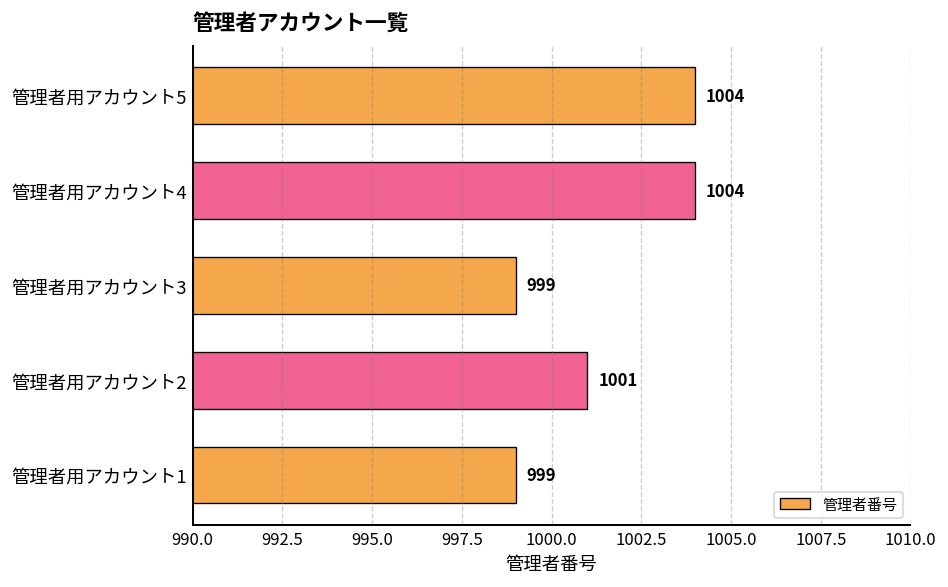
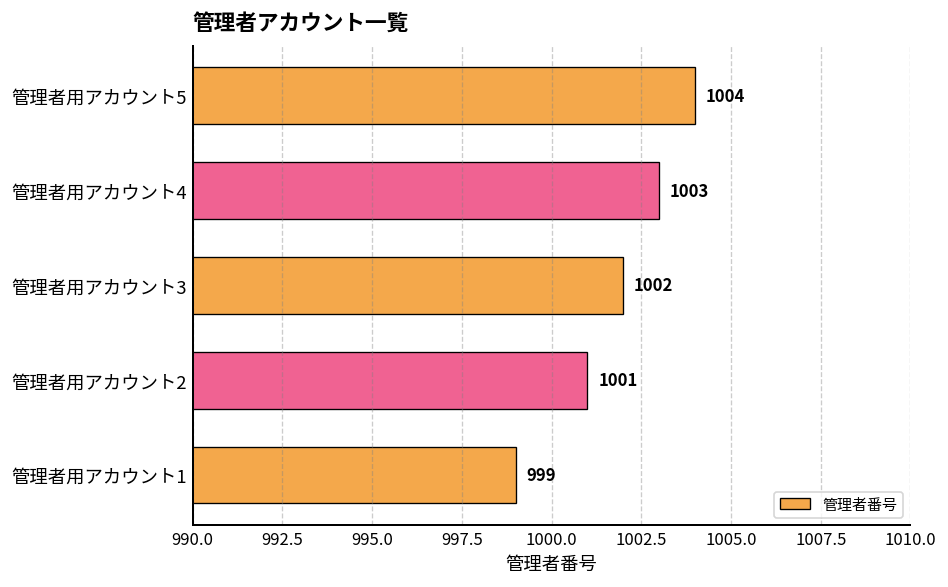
  {
    "管理者用アカウント5": 1004,
-   "管理者用アカウント4": 1004,
-   "管理者用アカウント3": 999,
+   "管理者用アカウント4": 1003,
+   "管理者用アカウント3": 1002,
    "管理者用アカウント2": 1001,
    "管理者用アカウント1": 999
  }
